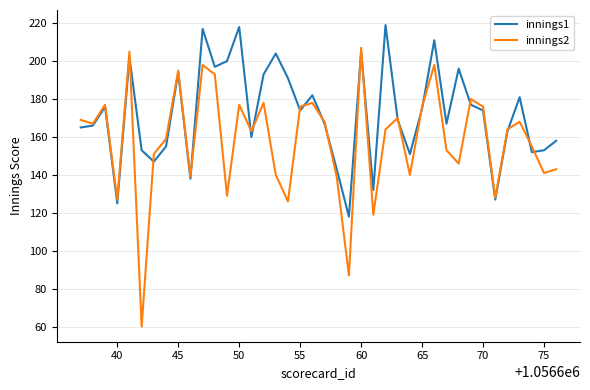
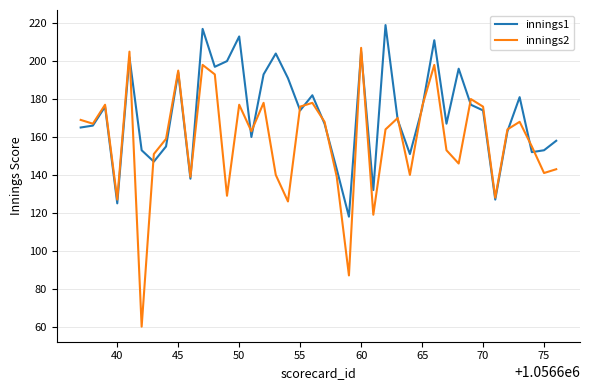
  {
    "innings1": {
      "40": 125,
-     "50": 218,
+     "50": 213,
      "55": 174,
      "60": 205,
      "70": 174,
      "75": 153
    },
    "innings2": {
      "40": 127,
      "50": 177,
      "55": 176,
      "60": 207,
      "70": 176,
      "75": 141
    }
  }
